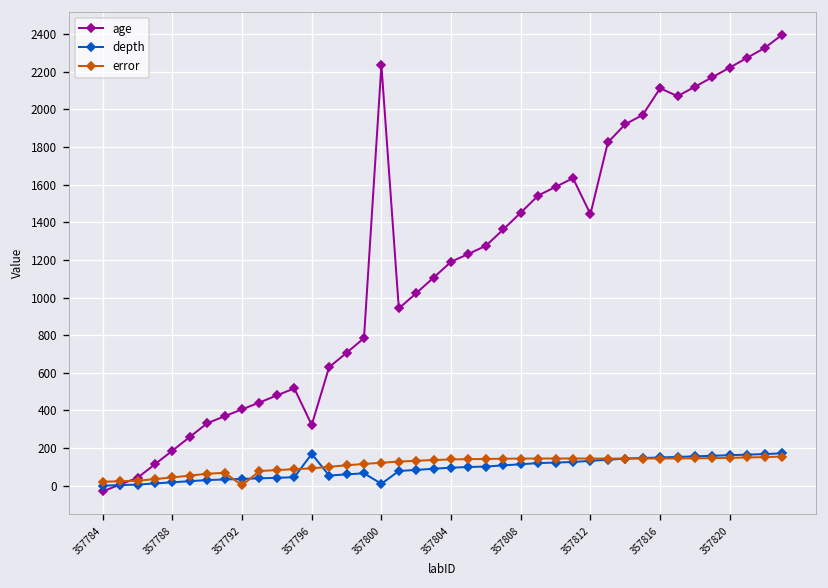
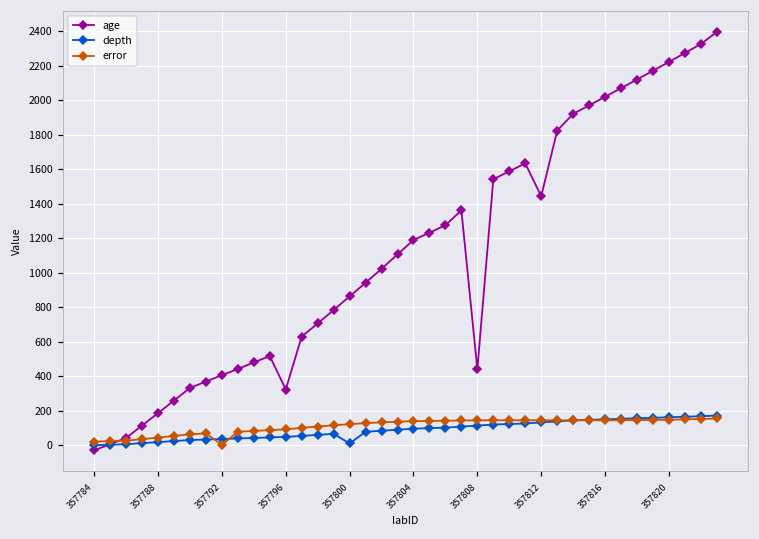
  {
    "age": {
      "357784": -30,
      "357788": 190,
      "357792": 410,
      "357796": 320,
-     "357800": 2240,
+     "357800": 860,
      "357804": 1190,
-     "357808": 1450,
+     "357808": 440,
      "357812": 1440,
-     "357816": 2110,
+     "357816": 2020,
      "357820": 2220
    },
    "depth": {
      "357784": 0,
      "357788": 20,
      "357792": 40,
-     "357796": 170,
+     "357796": 50,
      "357800": 10,
      "357804": 100,
      "357808": 110
    },
    "error": {
      "357784": 20,
      "357788": 40,
      "357792": 0,
      "357796": 90,
      "357800": 120,
      "357804": 140,
      "357808": 140
    }
  }
